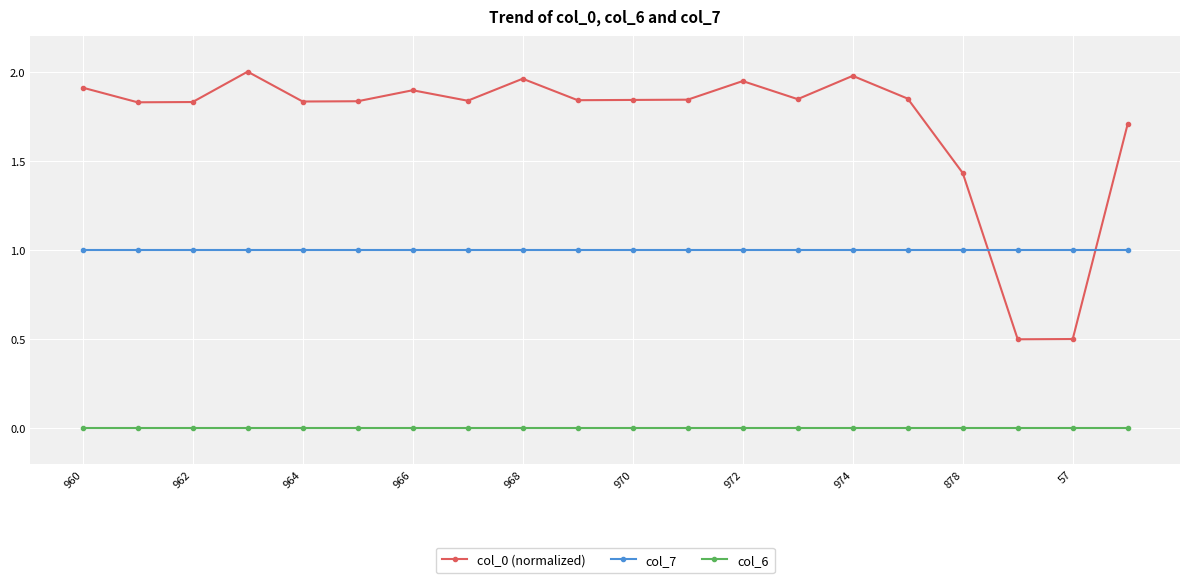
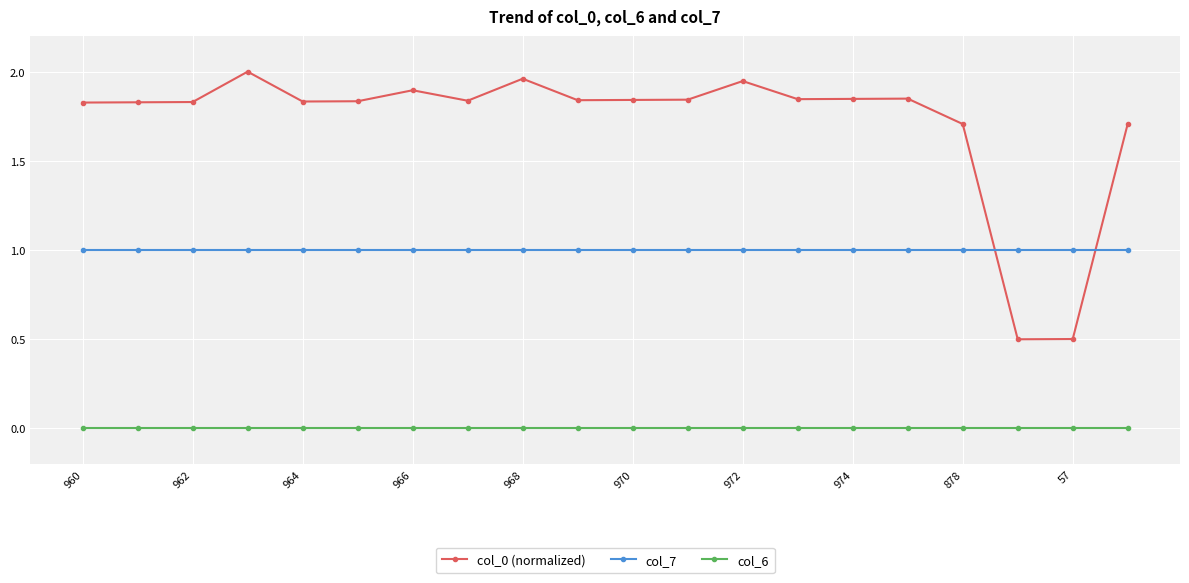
  {
    "col_0 (normalized)": {
-     "960": 1.91,
+     "960": 1.83,
      "962": 1.83,
      "964": 1.83,
      "966": 1.90,
      "968": 1.96,
      "970": 1.84,
      "972": 1.95,
-     "974": 1.98,
-     "878": 1.43,
+     "974": 1.85,
+     "878": 1.71,
      "57": 0.50
    },
    "col_7": {
      "960": 1.00,
      "962": 1.00,
      "964": 1.00,
      "966": 1.00,
      "968": 1.00,
      "970": 1.00,
      "972": 1.00,
      "974": 1.00,
      "878": 1.00,
      "57": 1.00
    },
    "col_6": {
      "960": 0.00,
      "962": 0.00,
      "964": 0.00,
      "966": 0.00,
      "968": 0.00,
      "970": 0.00,
      "972": 0.00,
      "974": 0.00,
      "878": 0.00,
      "57": 0.00
    }
  }
